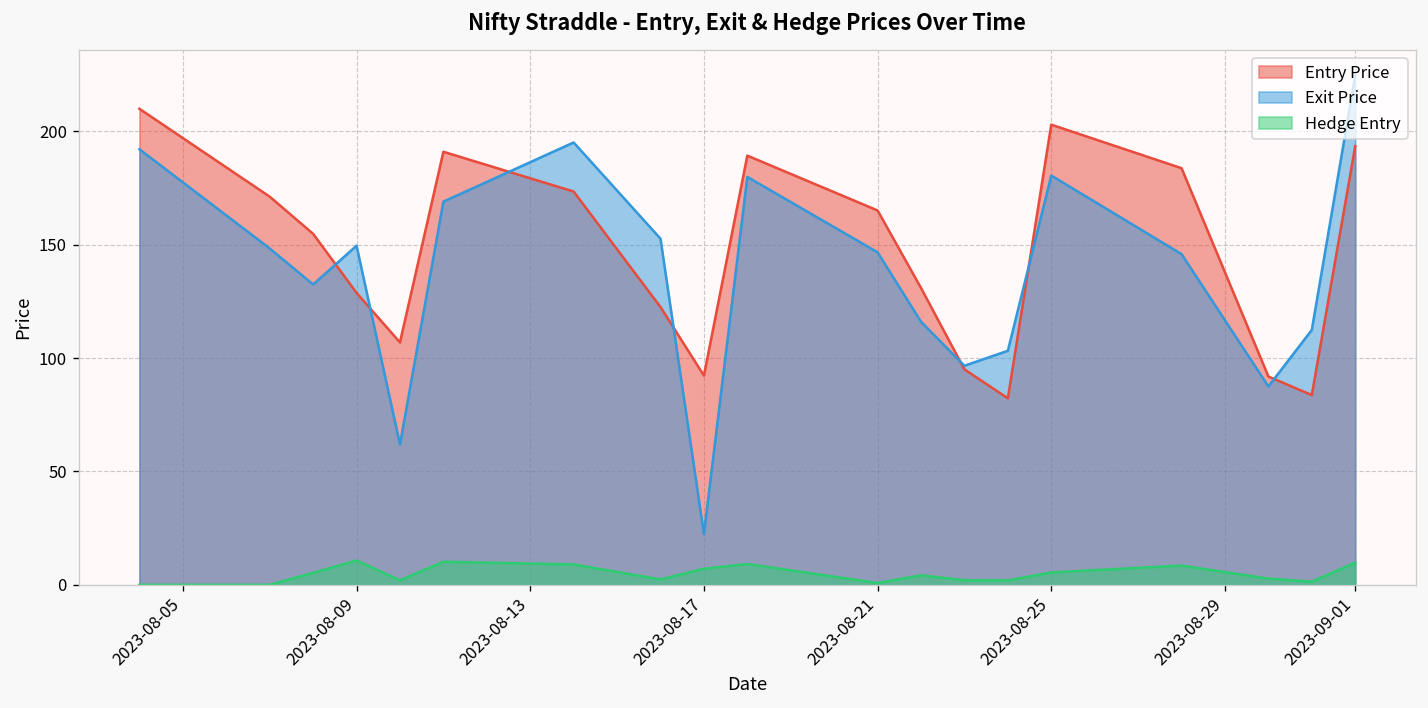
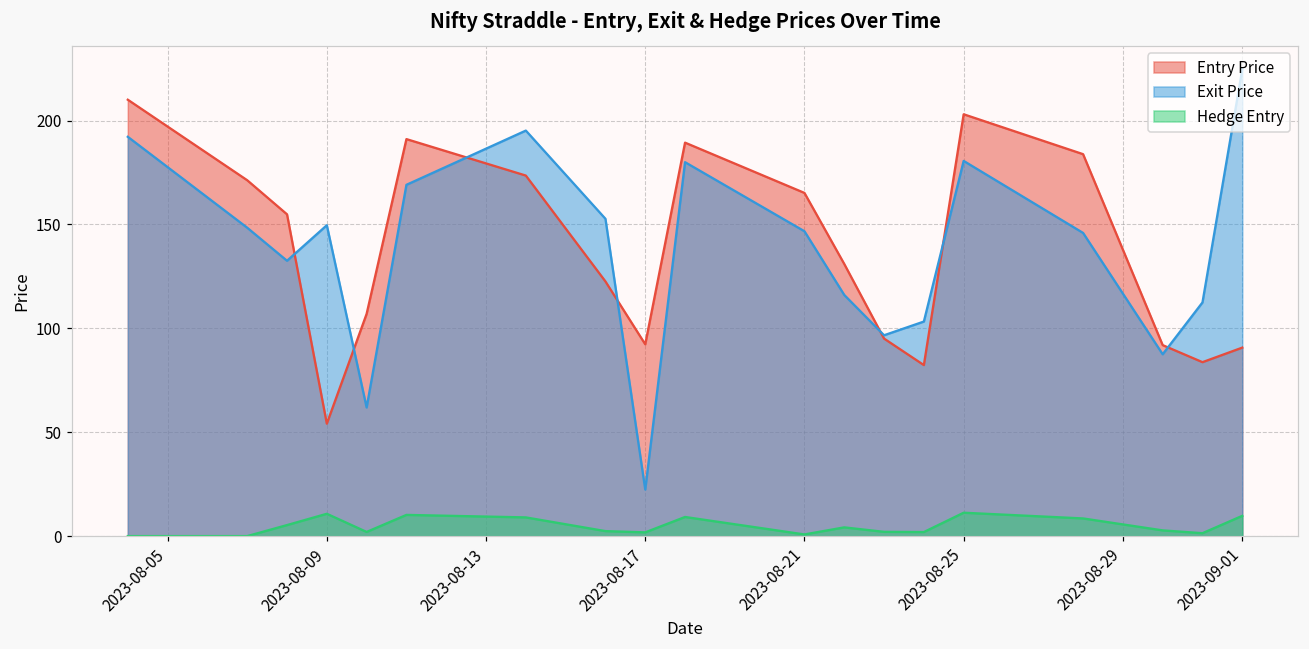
  {
    "Entry Price": {
-     "2023-08-09": 129,
+     "2023-08-09": 54,
      "2023-08-17": 92,
      "2023-08-21": 165,
      "2023-08-25": 203,
-     "2023-09-01": 194
+     "2023-09-01": 91
    },
    "Exit Price": {
      "2023-08-09": 150,
      "2023-08-17": 22,
      "2023-08-21": 147,
      "2023-08-25": 181
    },
    "Hedge Entry": {
      "2023-08-09": 11,
-     "2023-08-17": 7,
+     "2023-08-17": 2,
      "2023-08-21": 1,
-     "2023-08-25": 5,
+     "2023-08-25": 11,
      "2023-09-01": 10
    }
  }
